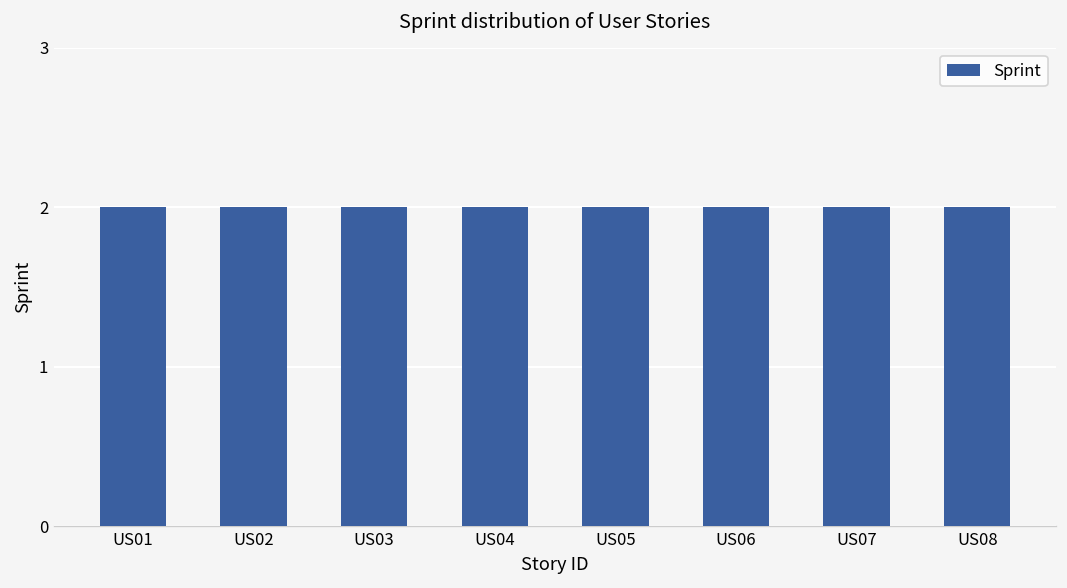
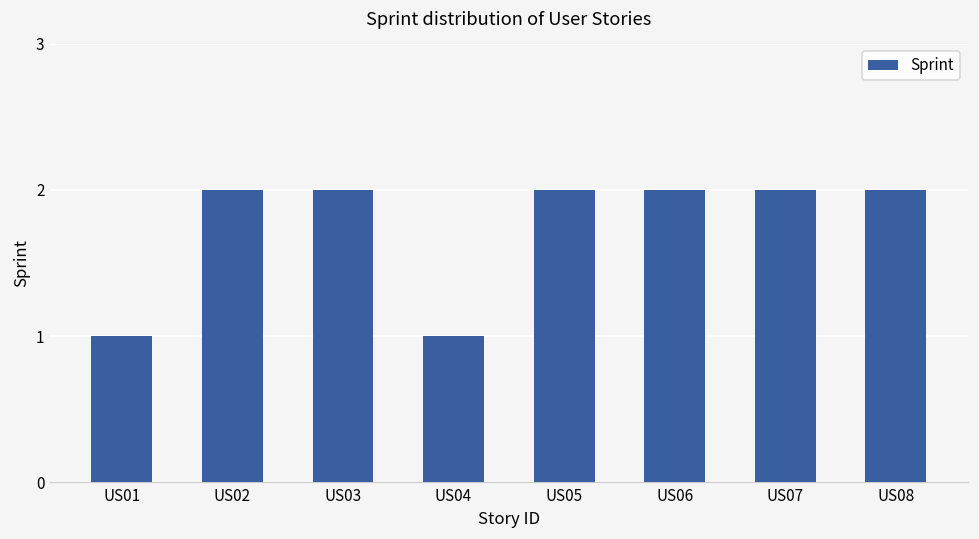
  {
-   "US01": 2,
+   "US01": 1,
    "US02": 2,
    "US03": 2,
-   "US04": 2,
+   "US04": 1,
    "US05": 2,
    "US06": 2,
    "US07": 2,
    "US08": 2
  }
